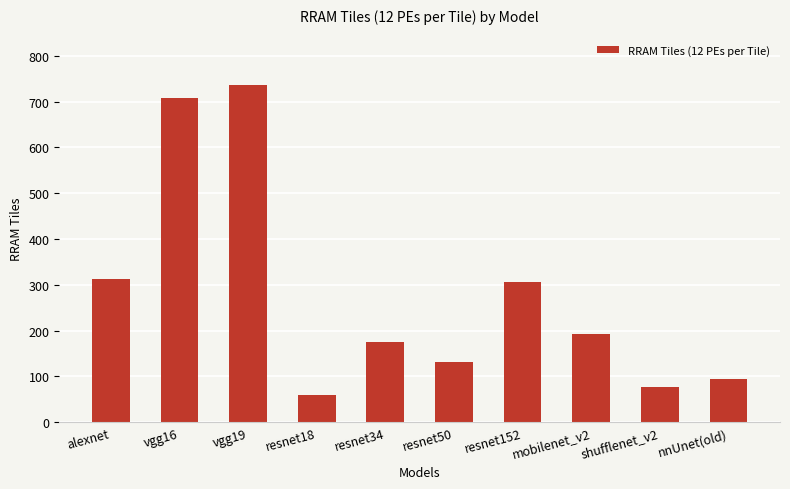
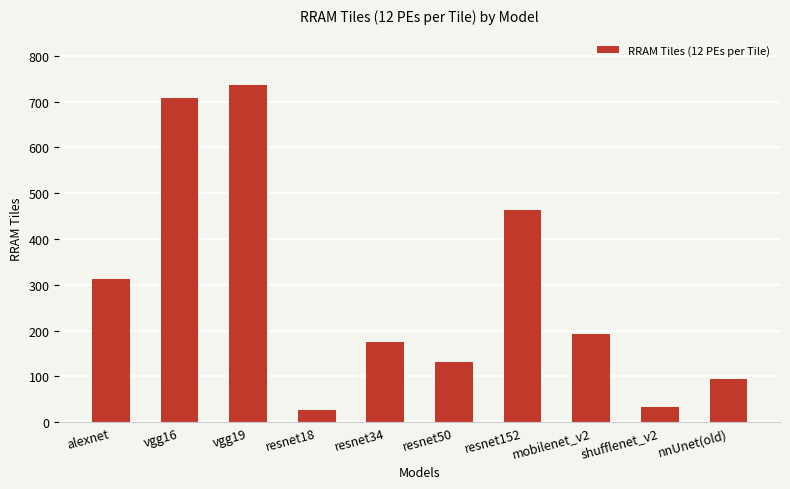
  {
    "alexnet": 310,
    "vgg16": 710,
    "vgg19": 740,
-   "resnet18": 60,
+   "resnet18": 30,
    "resnet34": 170,
    "resnet50": 130,
-   "resnet152": 310,
+   "resnet152": 460,
    "mobilenet_v2": 190,
-   "shufflenet_v2": 80,
+   "shufflenet_v2": 30,
    "nnUnet(old)": 90
  }
